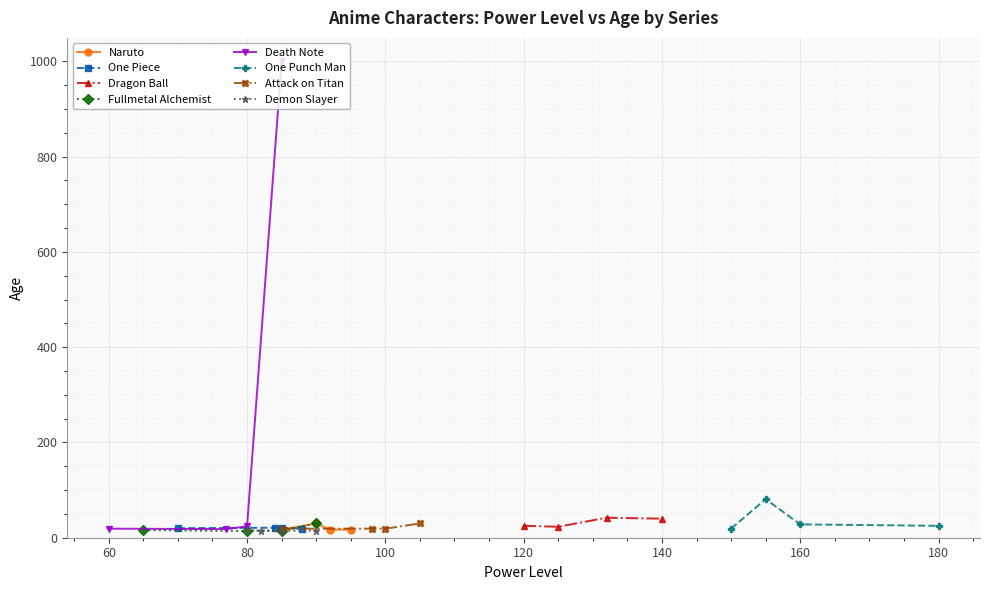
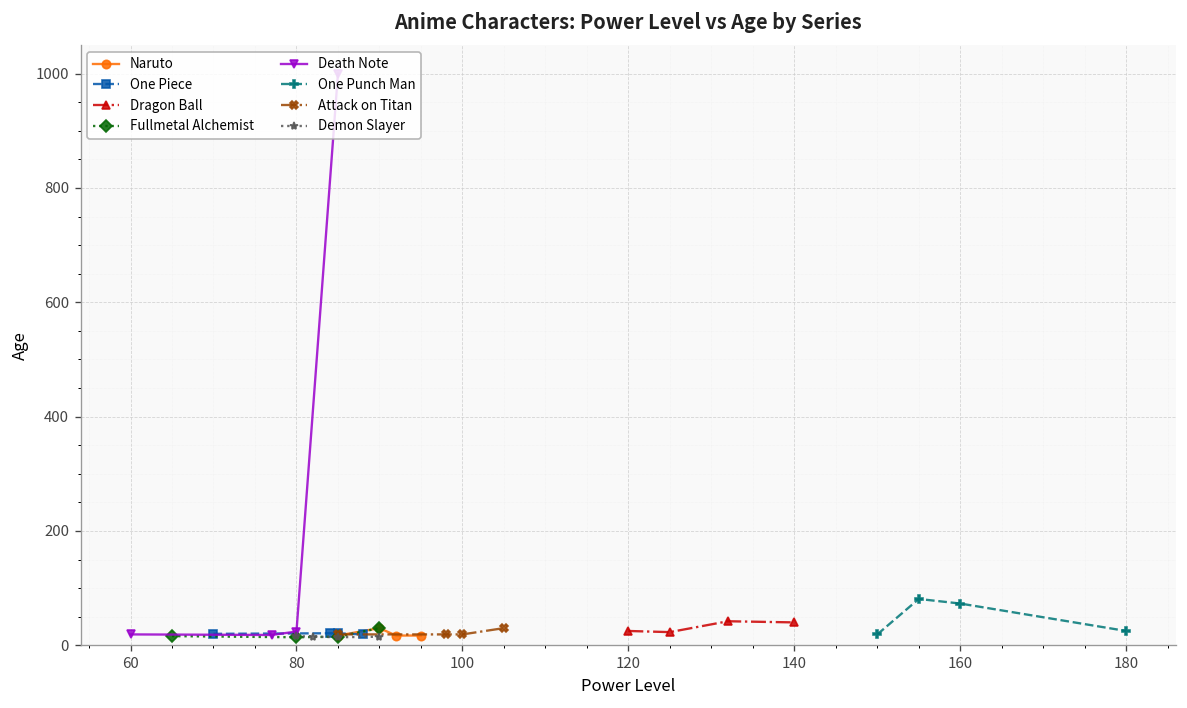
  {
    "Dragon Ball": {
      "120": 30,
      "140": 40
    },
    "Death Note": {
      "60": 20,
      "80": 20
    },
    "One Punch Man": {
-     "160": 30,
+     "160": 70,
      "180": 30
    },
    "Attack on Titan": {
      "100": 20
    }
  }
